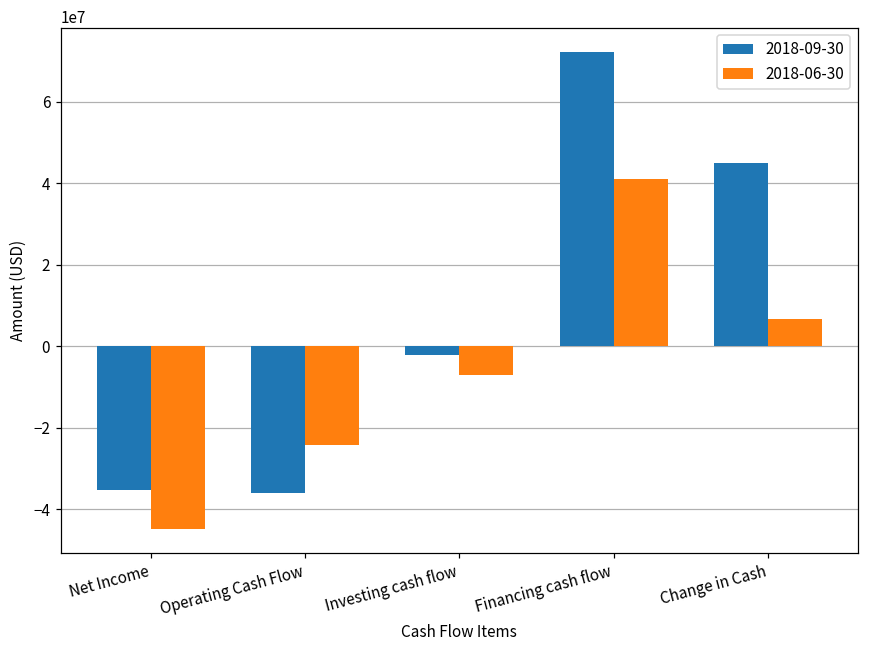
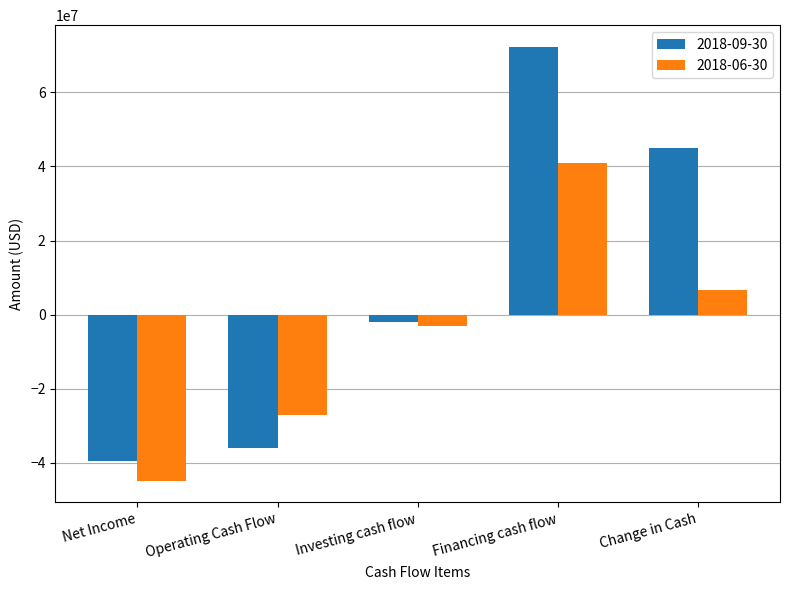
  {
    "2018-09-30": {
-     "Net Income": -35000000,
+     "Net Income": -40000000,
      "Operating Cash Flow": -36000000,
      "Investing cash flow": -2000000,
      "Financing cash flow": 72000000,
      "Change in Cash": 45000000
    },
    "2018-06-30": {
      "Net Income": -45000000,
-     "Operating Cash Flow": -24000000,
-     "Investing cash flow": -7000000,
+     "Operating Cash Flow": -27000000,
+     "Investing cash flow": -3000000,
      "Financing cash flow": 41000000,
      "Change in Cash": 7000000
    }
  }
